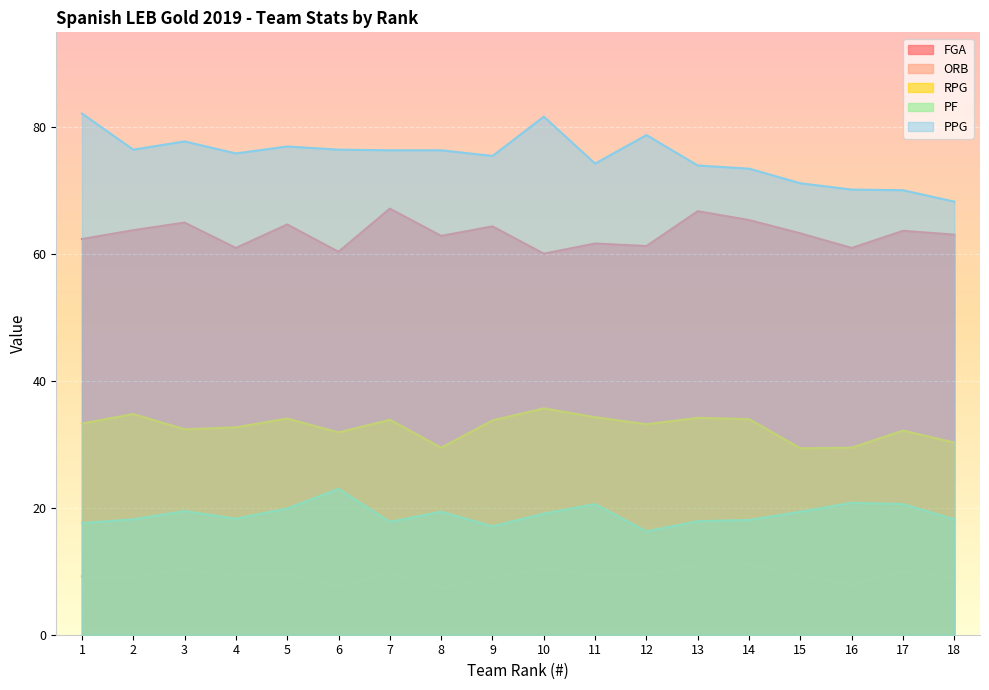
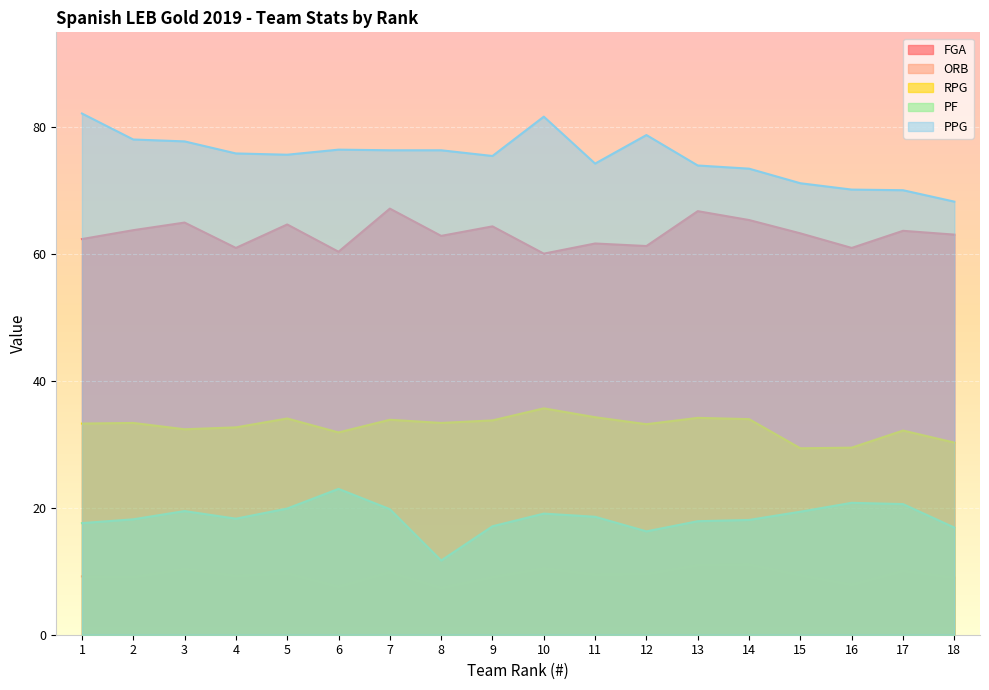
  {
    "RPG": {
      "1": 33,
-     "2": 35,
+     "2": 33,
      "3": 32,
      "4": 33,
      "5": 34,
      "6": 32,
      "7": 34,
-     "8": 30,
+     "8": 33,
      "9": 34,
      "10": 36,
      "11": 34,
      "12": 33,
      "13": 34,
      "14": 34,
      "15": 29,
      "16": 30,
      "17": 32,
      "18": 30
    },
    "PF": {
      "1": 18,
      "2": 18,
      "3": 20,
      "4": 18,
      "5": 20,
      "6": 23,
-     "7": 18,
-     "8": 19,
+     "7": 20,
+     "8": 12,
      "9": 17,
      "10": 19,
-     "11": 21,
+     "11": 19,
      "12": 16,
      "13": 18,
      "14": 18,
      "15": 19,
      "16": 21,
      "17": 21,
-     "18": 18
+     "18": 17
    },
    "PPG": {
      "1": 82,
-     "2": 77,
+     "2": 78,
      "3": 78,
      "4": 76,
-     "5": 77,
+     "5": 76,
      "6": 77,
      "7": 76,
      "8": 76,
      "9": 76,
      "10": 82,
      "11": 74,
      "12": 79,
      "13": 74,
      "14": 74,
      "15": 71,
      "16": 70,
      "17": 70,
      "18": 68
    }
  }
